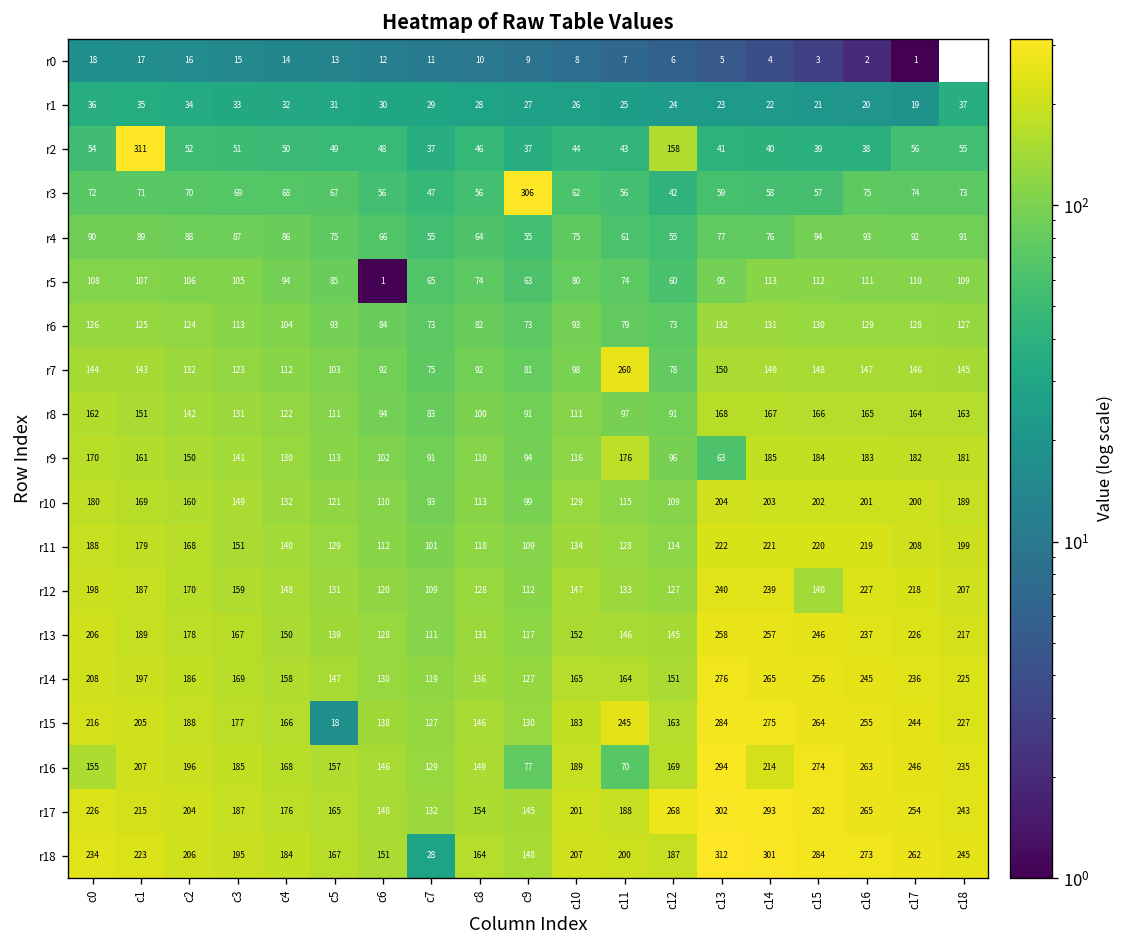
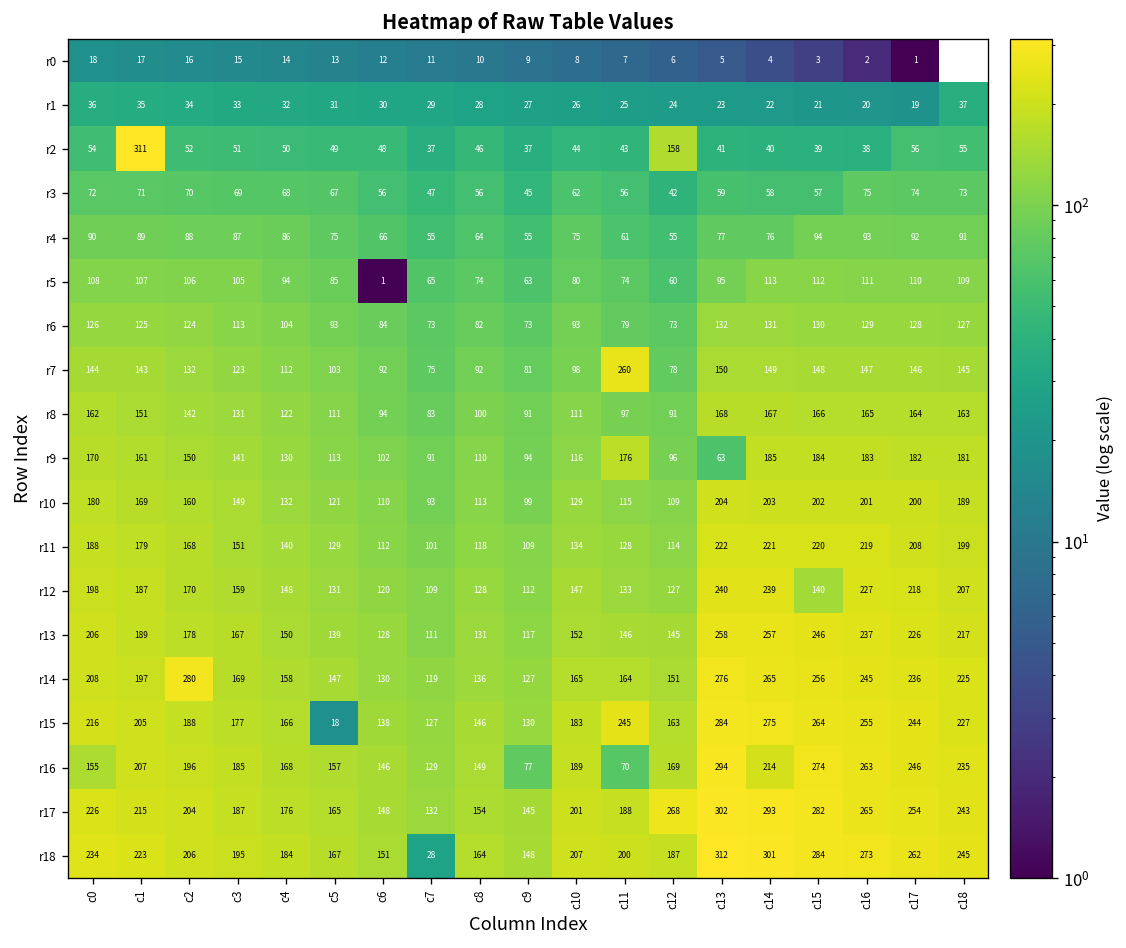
  {
    "r3": {
      "c0": 72,
      "c1": 71,
      "c2": 70,
      "c3": 69,
      "c4": 68,
      "c5": 67,
      "c6": 56,
      "c7": 47,
      "c8": 56,
-     "c9": 306,
+     "c9": 45,
      "c10": 62,
      "c11": 56,
      "c12": 42,
      "c13": 59,
      "c14": 58,
      "c15": 57,
      "c16": 75,
      "c17": 74,
      "c18": 73
    },
    "r14": {
      "c0": 208,
      "c1": 197,
-     "c2": 186,
+     "c2": 280,
      "c3": 169,
      "c4": 158,
      "c5": 147,
      "c6": 130,
      "c7": 119,
      "c8": 136,
      "c9": 127,
      "c10": 165,
      "c11": 164,
      "c12": 151,
      "c13": 276,
      "c14": 265,
      "c15": 256,
      "c16": 245,
      "c17": 236,
      "c18": 225
    }
  }
